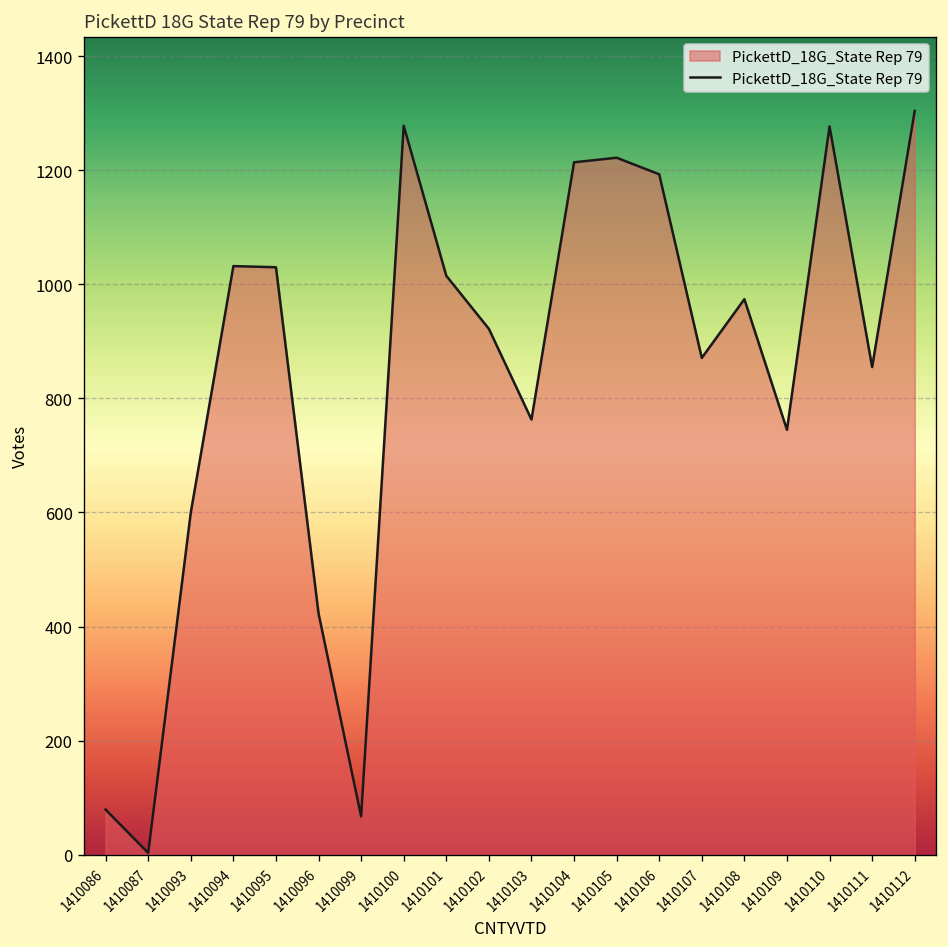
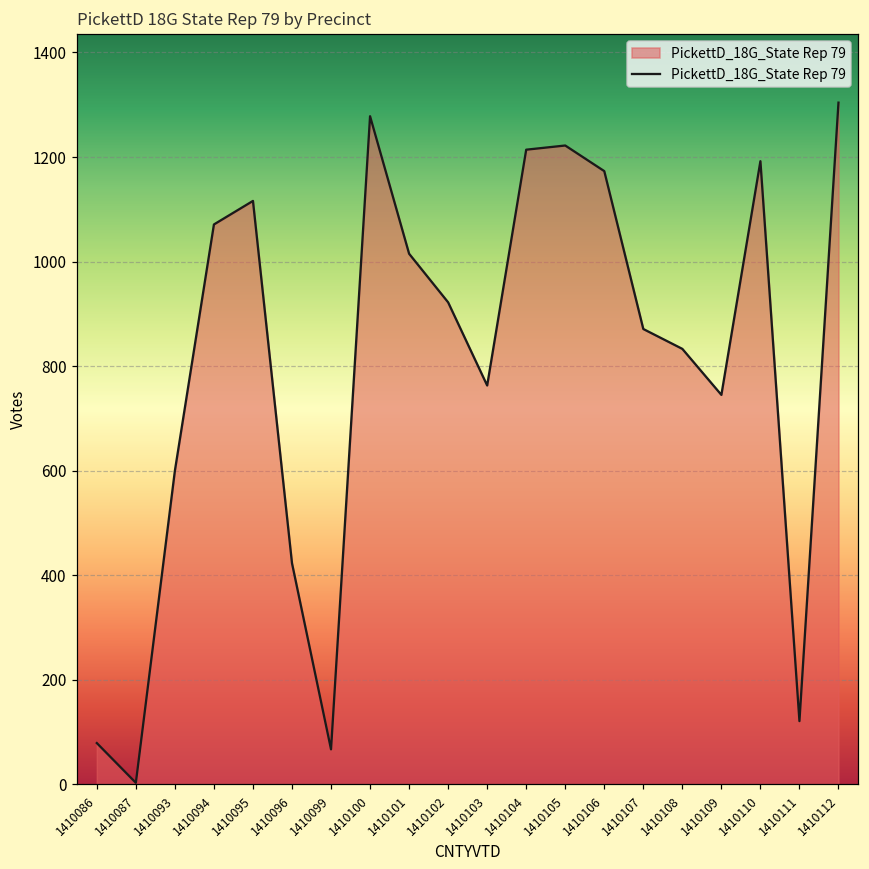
  {
    "1410086": 80,
    "1410087": 0,
    "1410093": 600,
-   "1410094": 1030,
-   "1410095": 1030,
+   "1410094": 1070,
+   "1410095": 1120,
    "1410096": 420,
    "1410099": 70,
    "1410100": 1280,
    "1410101": 1020,
    "1410102": 920,
    "1410103": 760,
    "1410104": 1210,
    "1410105": 1220,
-   "1410106": 1190,
+   "1410106": 1170,
    "1410107": 870,
-   "1410108": 970,
+   "1410108": 830,
    "1410109": 750,
-   "1410110": 1280,
-   "1410111": 860,
+   "1410110": 1190,
+   "1410111": 120,
    "1410112": 1300
  }
